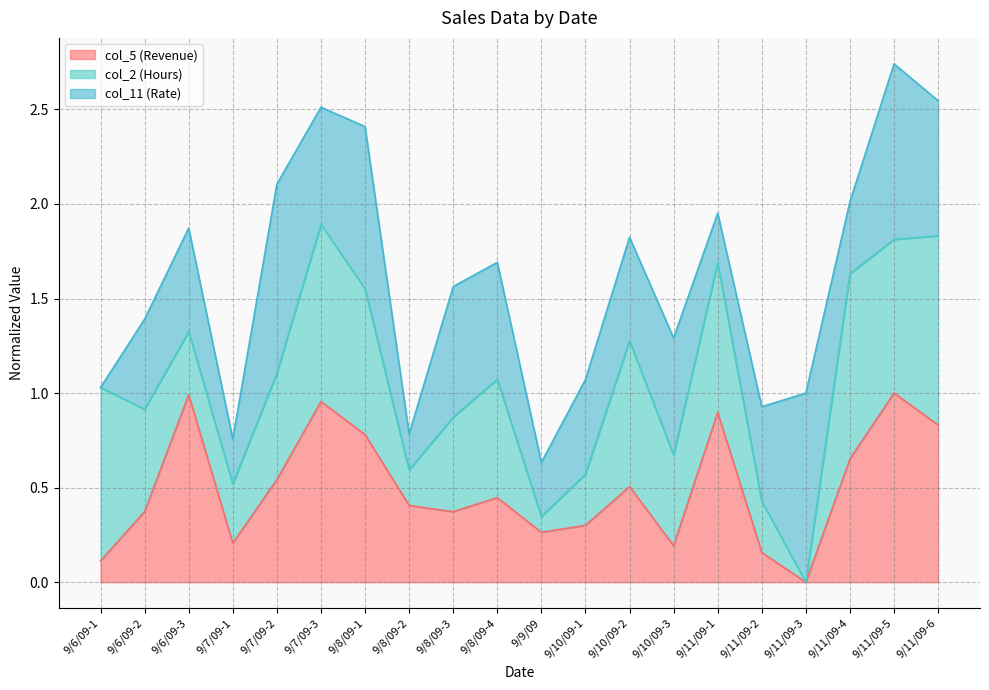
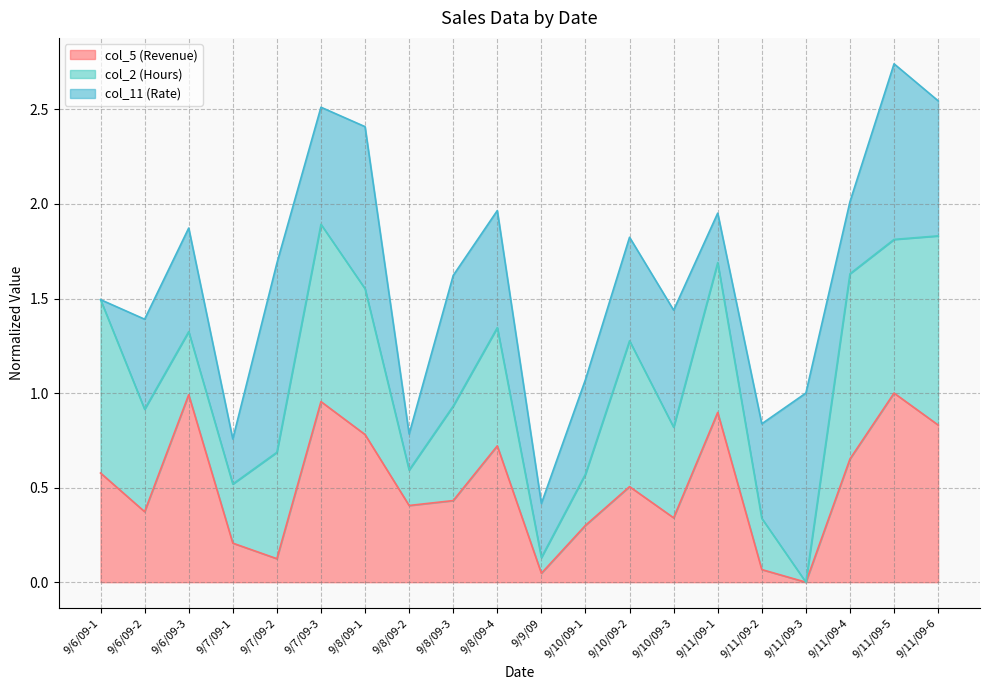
  {
    "col_5 (Revenue)": {
-     "9/6/09-1": 0.11,
+     "9/6/09-1": 0.58,
      "9/6/09-2": 0.37,
      "9/6/09-3": 0.99,
      "9/7/09-1": 0.21,
-     "9/7/09-2": 0.54,
+     "9/7/09-2": 0.12,
      "9/7/09-3": 0.95,
      "9/8/09-1": 0.78,
      "9/8/09-2": 0.41,
-     "9/8/09-3": 0.37,
-     "9/8/09-4": 0.45,
-     "9/9/09": 0.26,
+     "9/8/09-3": 0.43,
+     "9/8/09-4": 0.72,
+     "9/9/09": 0.05,
      "9/10/09-1": 0.30,
      "9/10/09-2": 0.51,
-     "9/10/09-3": 0.19,
+     "9/10/09-3": 0.34,
      "9/11/09-1": 0.90,
-     "9/11/09-2": 0.16,
+     "9/11/09-2": 0.07,
      "9/11/09-4": 0.65,
      "9/11/09-5": 1.00,
      "9/11/09-6": 0.83
    }
  }
